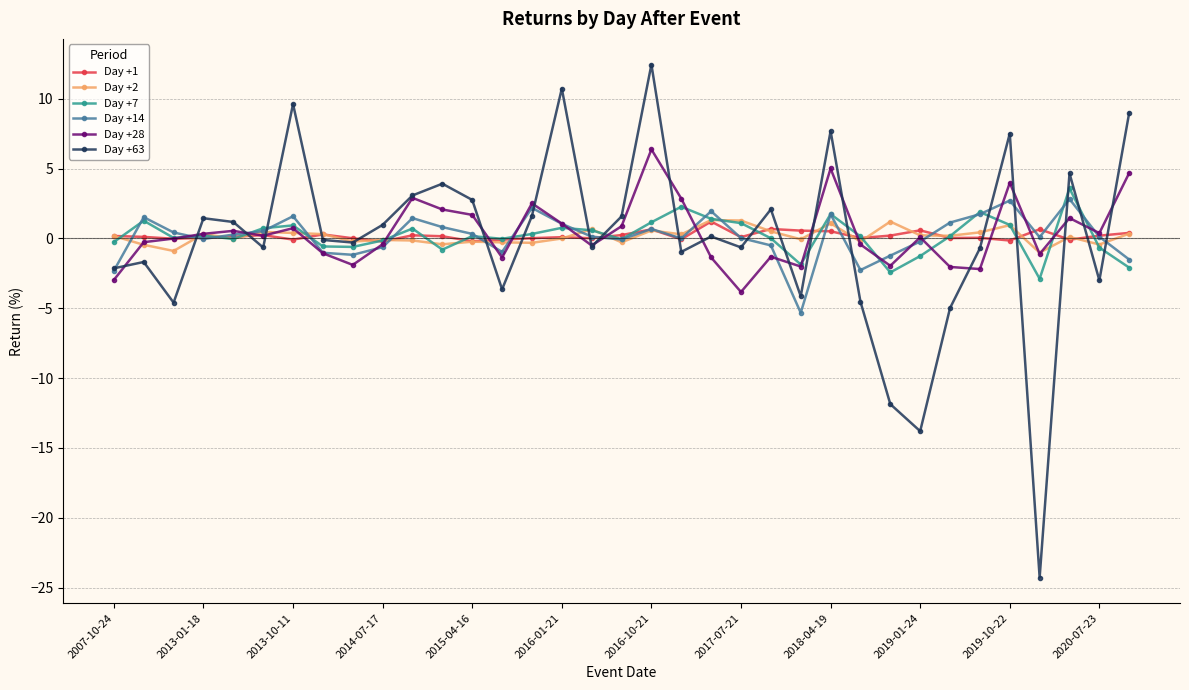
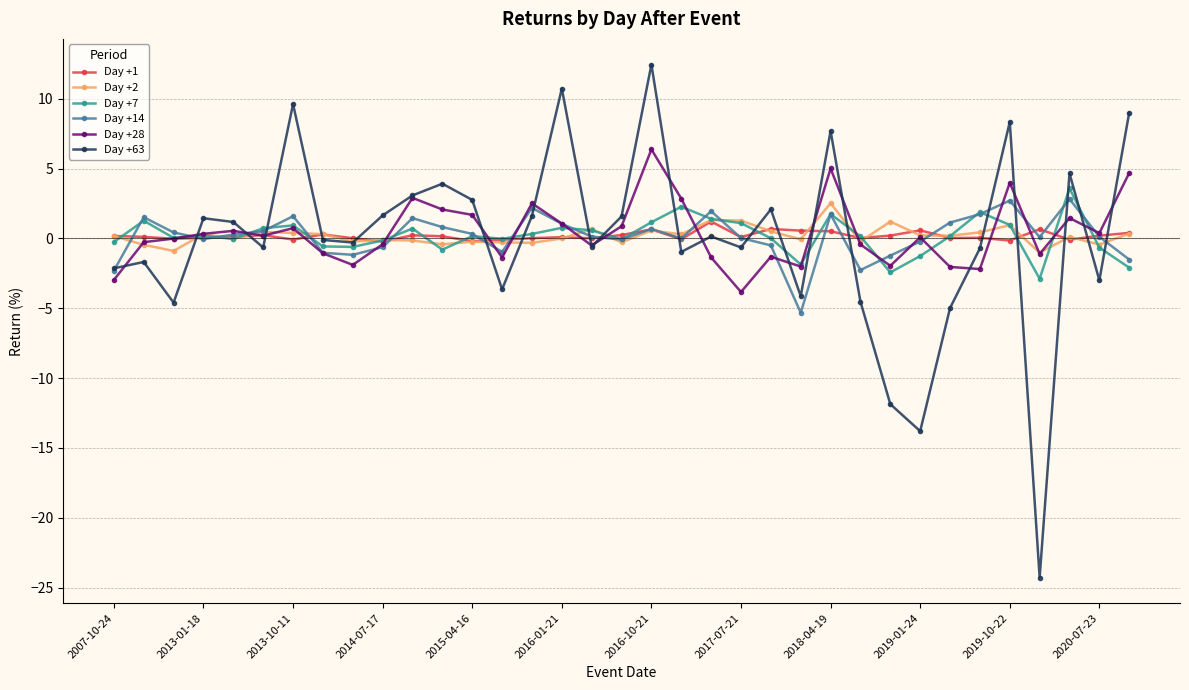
  {
    "Day +1": {
      "2013-10-11": -0.1,
      "2018-04-19": 0.5,
      "2019-01-24": 0.6,
      "2019-10-22": -0.2
    },
    "Day +2": {
      "2013-10-11": 0.4,
      "2017-07-21": 1.3,
-     "2018-04-19": 1.1,
+     "2018-04-19": 2.5,
      "2020-07-23": -0.4
    },
    "Day +28": {
      "2007-10-24": -3.0,
      "2013-10-11": 0.7,
      "2014-07-17": -0.4,
      "2015-04-16": 1.7,
      "2016-10-21": 6.4,
      "2017-07-21": -3.8,
      "2018-04-19": 5.0,
      "2019-10-22": 4.0,
      "2020-07-23": 0.4
    },
    "Day +63": {
      "2013-01-18": 1.4,
      "2013-10-11": 9.6,
-     "2014-07-17": 1.0,
+     "2014-07-17": 1.6,
      "2015-04-16": 2.8,
      "2016-01-21": 10.7,
      "2016-10-21": 12.4,
      "2017-07-21": -0.6,
      "2018-04-19": 7.7,
      "2019-01-24": -13.8,
-     "2019-10-22": 7.5,
+     "2019-10-22": 8.3,
      "2020-07-23": -3.0
    }
  }
